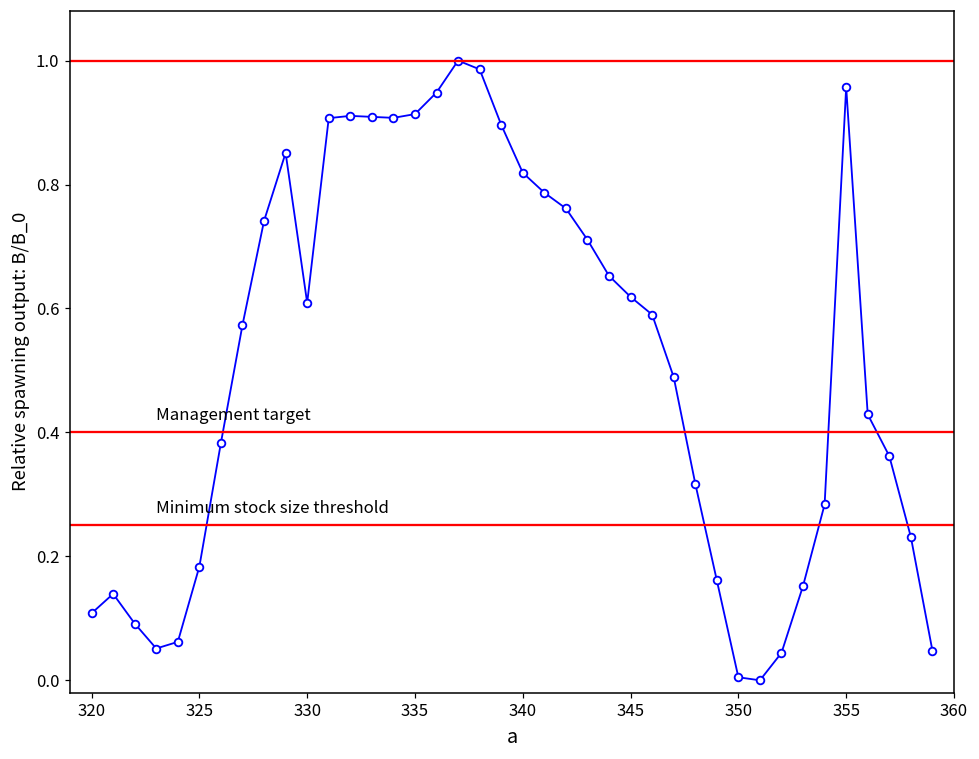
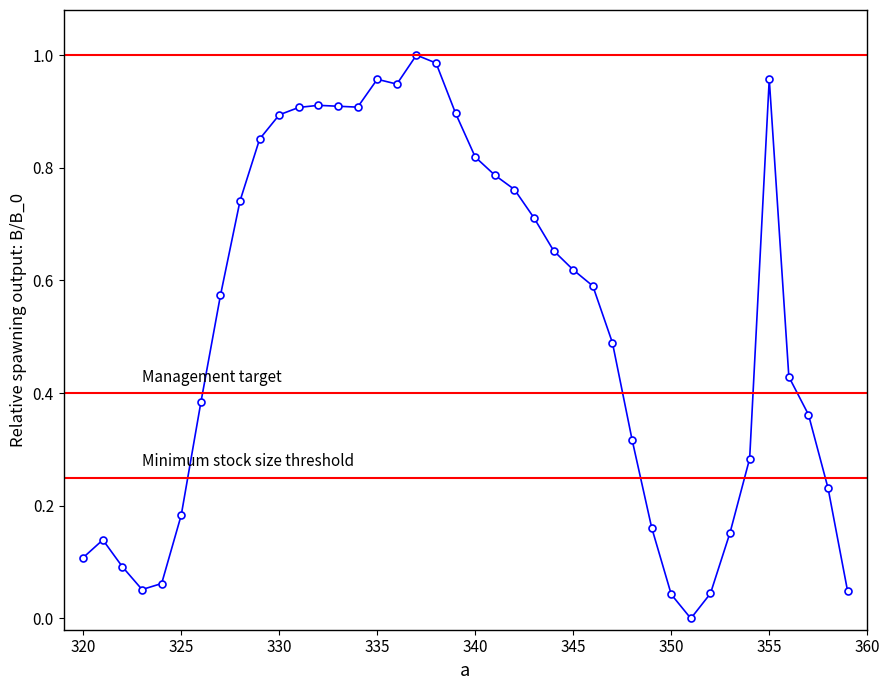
  {
    "320": 0.11,
    "325": 0.18,
-   "330": 0.61,
-   "335": 0.91,
+   "330": 0.89,
+   "335": 0.96,
    "340": 0.82,
    "345": 0.62,
-   "350": 0.00,
+   "350": 0.04,
    "355": 0.96
  }
